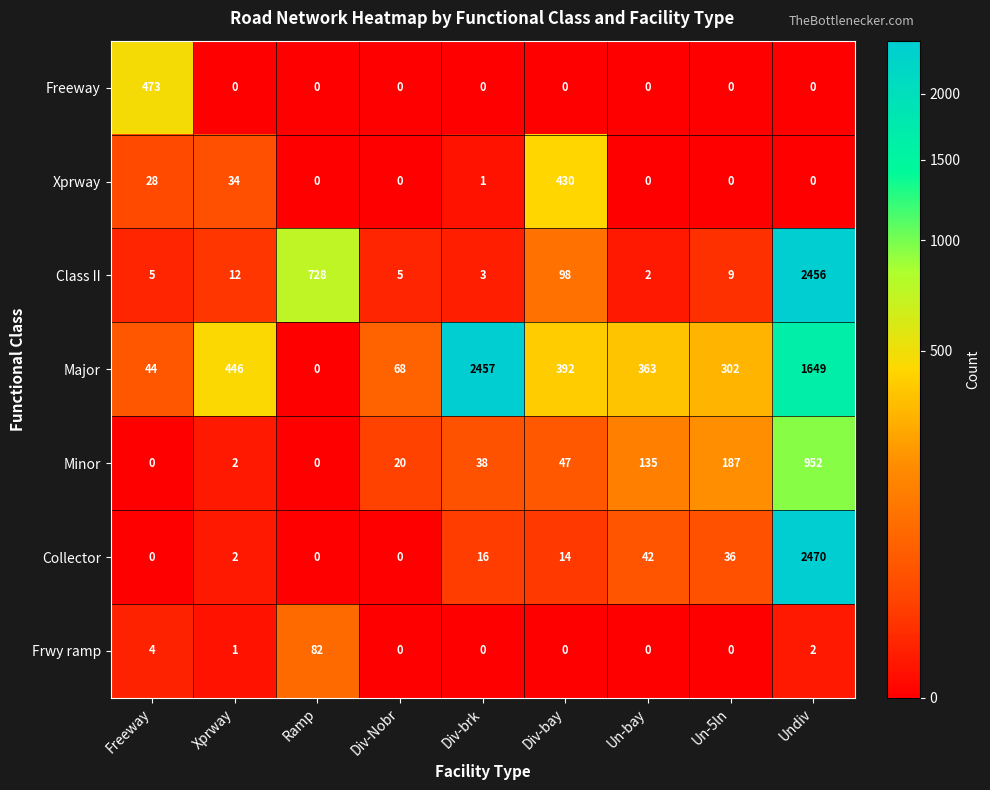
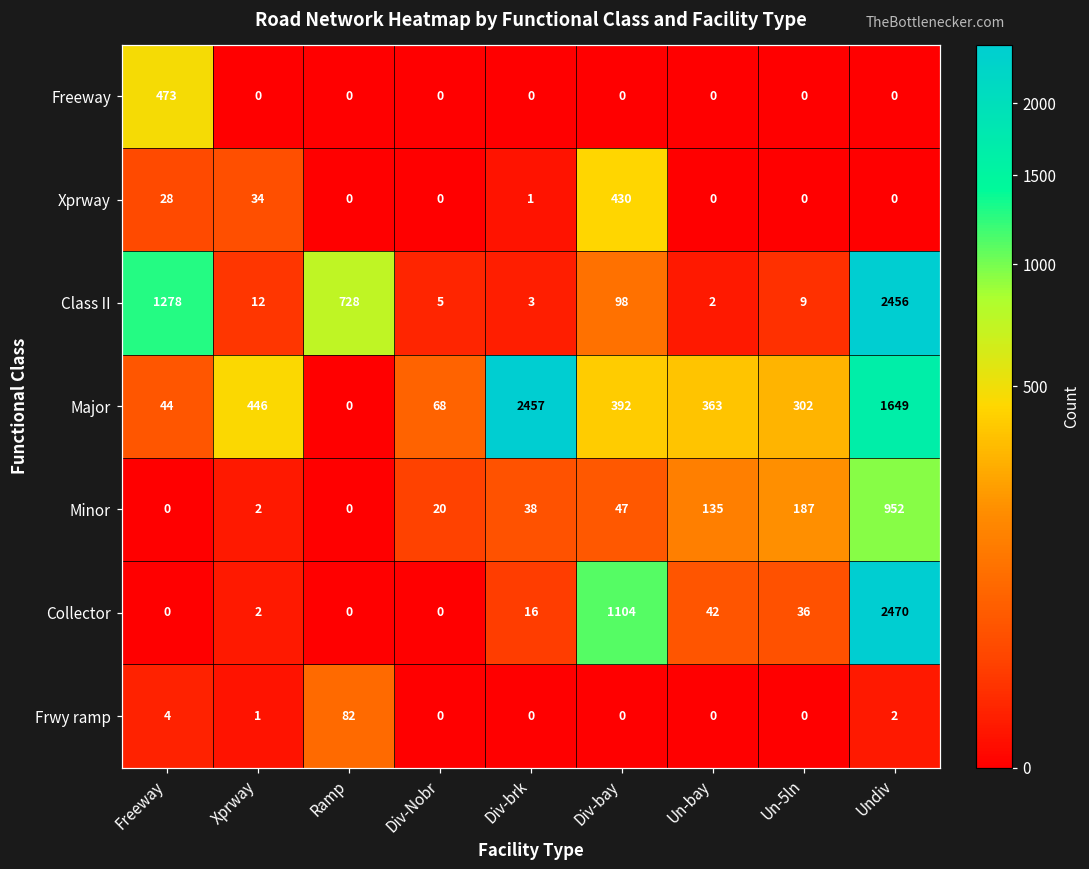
  {
    "Freeway": {
      "Freeway": 473,
      "Xprway": 0,
      "Ramp": 0,
      "Div-Nobr": 0,
      "Div-brk": 0,
      "Div-bay": 0,
      "Un-bay": 0,
      "Un-5ln": 0,
      "Undiv": 0
    },
    "Xprway": {
      "Freeway": 28,
      "Xprway": 34,
      "Ramp": 0,
      "Div-Nobr": 0,
      "Div-brk": 1,
      "Div-bay": 430,
      "Un-bay": 0,
      "Un-5ln": 0,
      "Undiv": 0
    },
    "Class II": {
-     "Freeway": 5,
+     "Freeway": 1278,
      "Xprway": 12,
      "Ramp": 728,
      "Div-Nobr": 5,
      "Div-brk": 3,
      "Div-bay": 98,
      "Un-bay": 2,
      "Un-5ln": 9,
      "Undiv": 2456
    },
    "Major": {
      "Freeway": 44,
      "Xprway": 446,
      "Ramp": 0,
      "Div-Nobr": 68,
      "Div-brk": 2457,
      "Div-bay": 392,
      "Un-bay": 363,
      "Un-5ln": 302,
      "Undiv": 1649
    },
    "Minor": {
      "Freeway": 0,
      "Xprway": 2,
      "Ramp": 0,
      "Div-Nobr": 20,
      "Div-brk": 38,
      "Div-bay": 47,
      "Un-bay": 135,
      "Un-5ln": 187,
      "Undiv": 952
    },
    "Collector": {
      "Freeway": 0,
      "Xprway": 2,
      "Ramp": 0,
      "Div-Nobr": 0,
      "Div-brk": 16,
-     "Div-bay": 14,
+     "Div-bay": 1104,
      "Un-bay": 42,
      "Un-5ln": 36,
      "Undiv": 2470
    },
    "Frwy ramp": {
      "Freeway": 4,
      "Xprway": 1,
      "Ramp": 82,
      "Div-Nobr": 0,
      "Div-brk": 0,
      "Div-bay": 0,
      "Un-bay": 0,
      "Un-5ln": 0,
      "Undiv": 2
    }
  }
